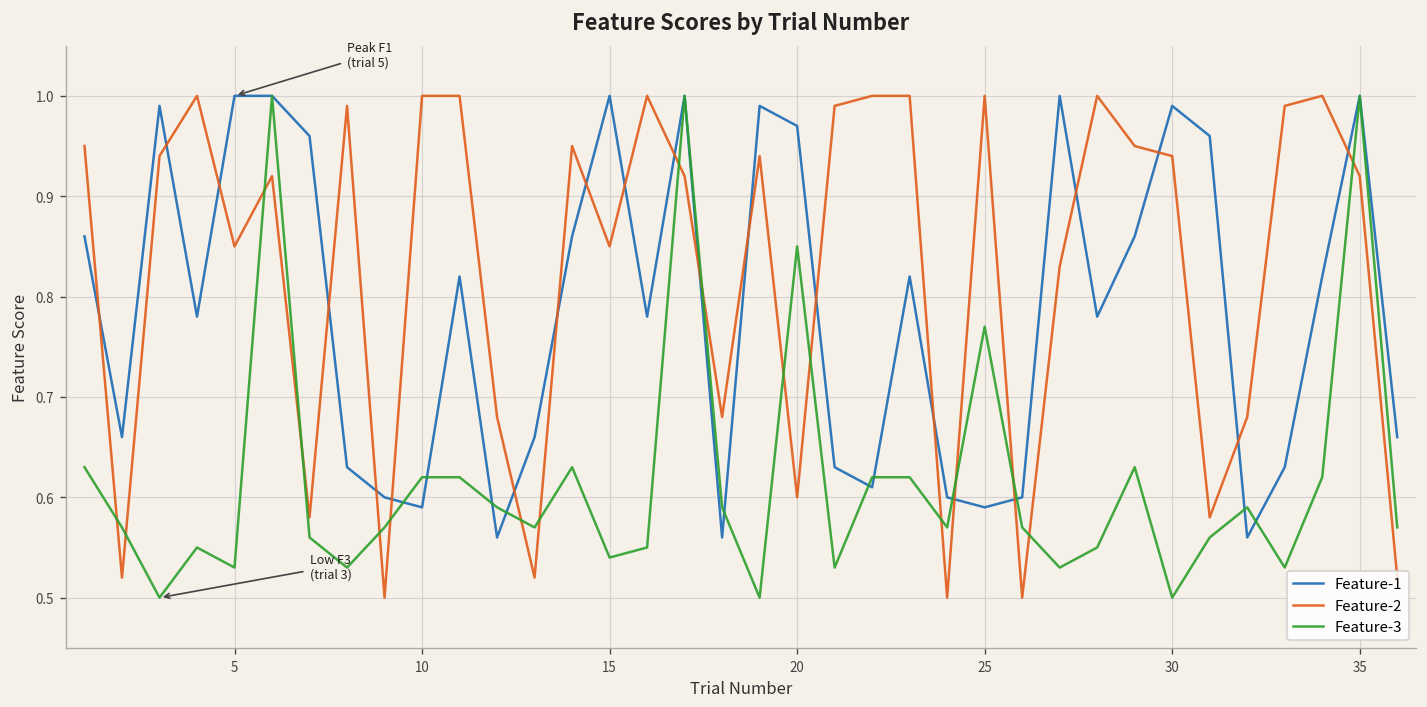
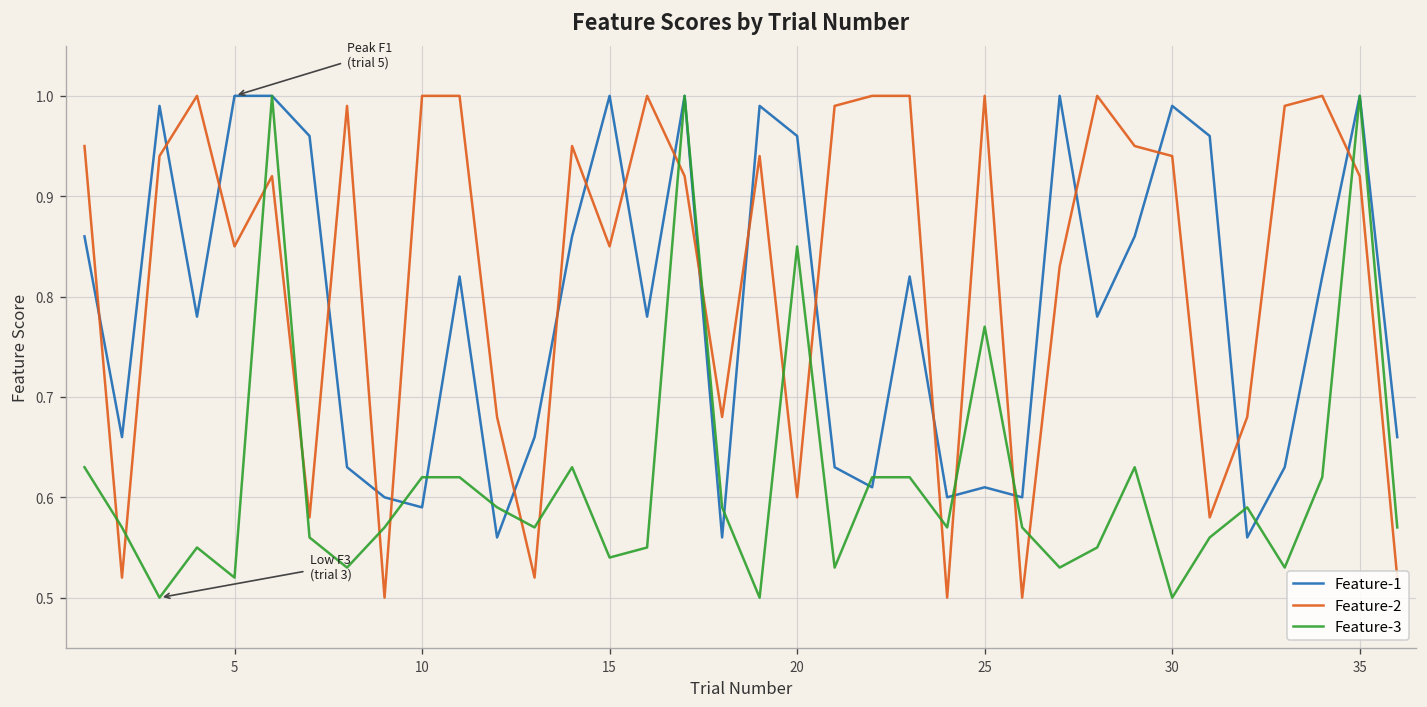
  {
    "Feature-1": {
      "5": 1.00,
      "10": 0.59,
      "15": 1.00,
-     "20": 0.97,
-     "25": 0.59,
+     "20": 0.96,
+     "25": 0.61,
      "30": 0.99
    },
    "Feature-2": {
      "5": 0.85,
      "10": 1.00,
      "15": 0.85,
      "20": 0.60,
      "25": 1.00,
      "30": 0.94,
      "35": 0.92
    },
    "Feature-3": {
-     "5": 0.53,
+     "5": 0.52,
      "10": 0.62,
      "15": 0.54,
      "20": 0.85,
      "25": 0.77,
      "30": 0.50
    }
  }
